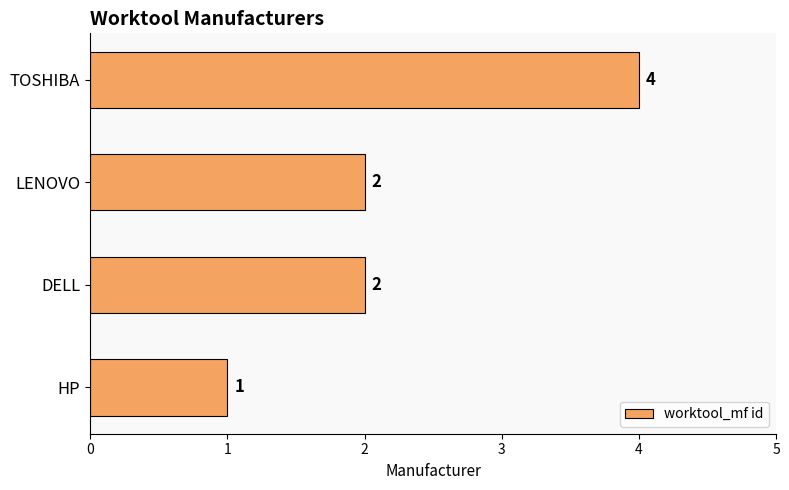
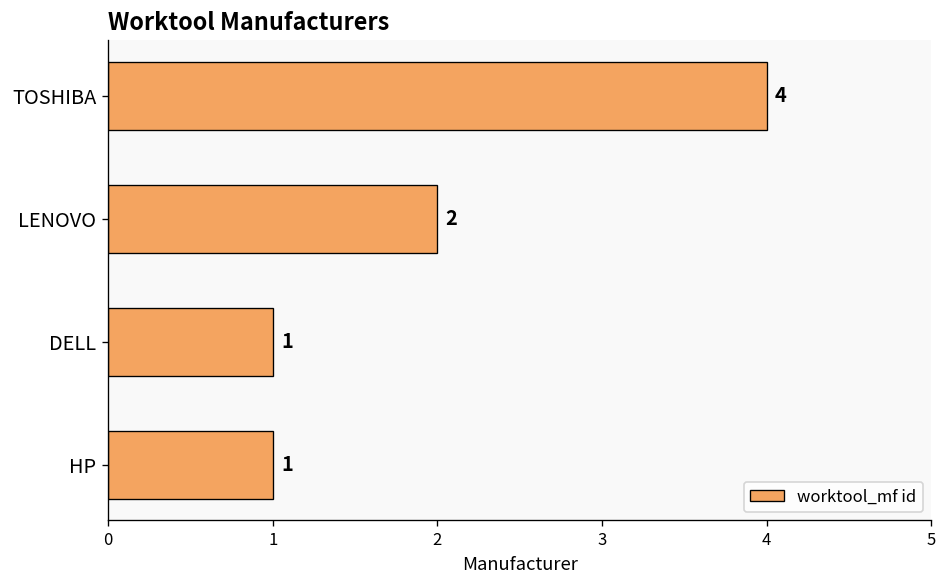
  {
    "TOSHIBA": 4,
    "LENOVO": 2,
-   "DELL": 2,
+   "DELL": 1,
    "HP": 1
  }
